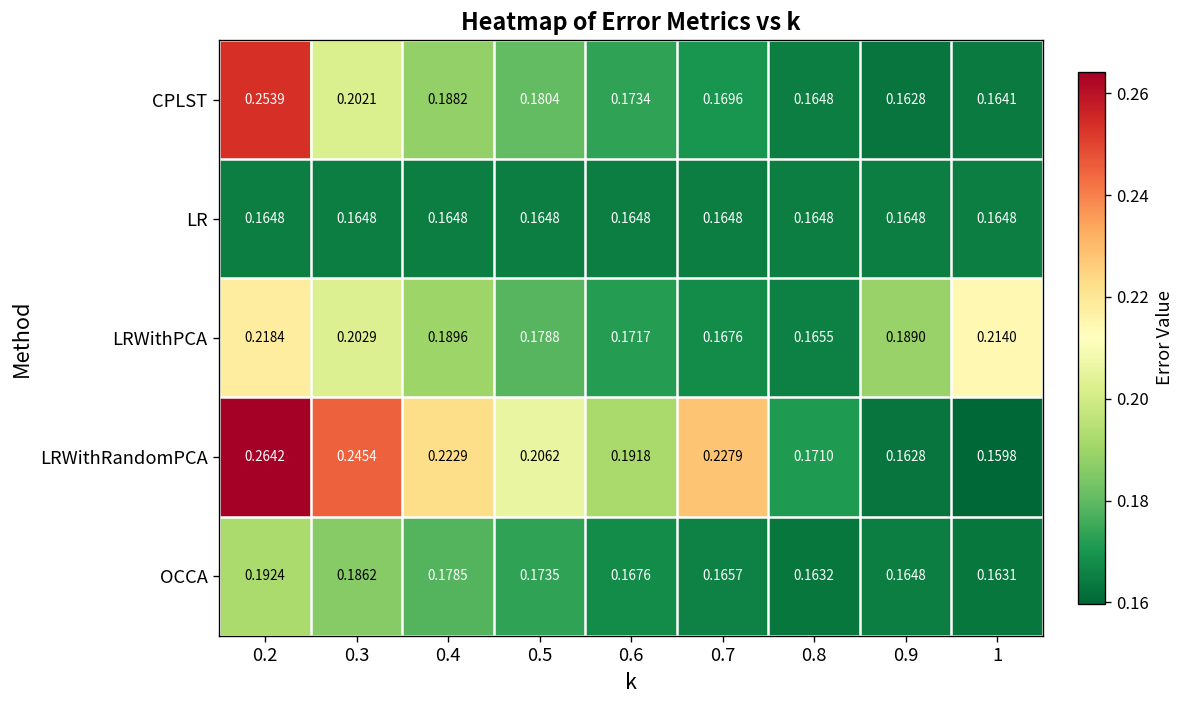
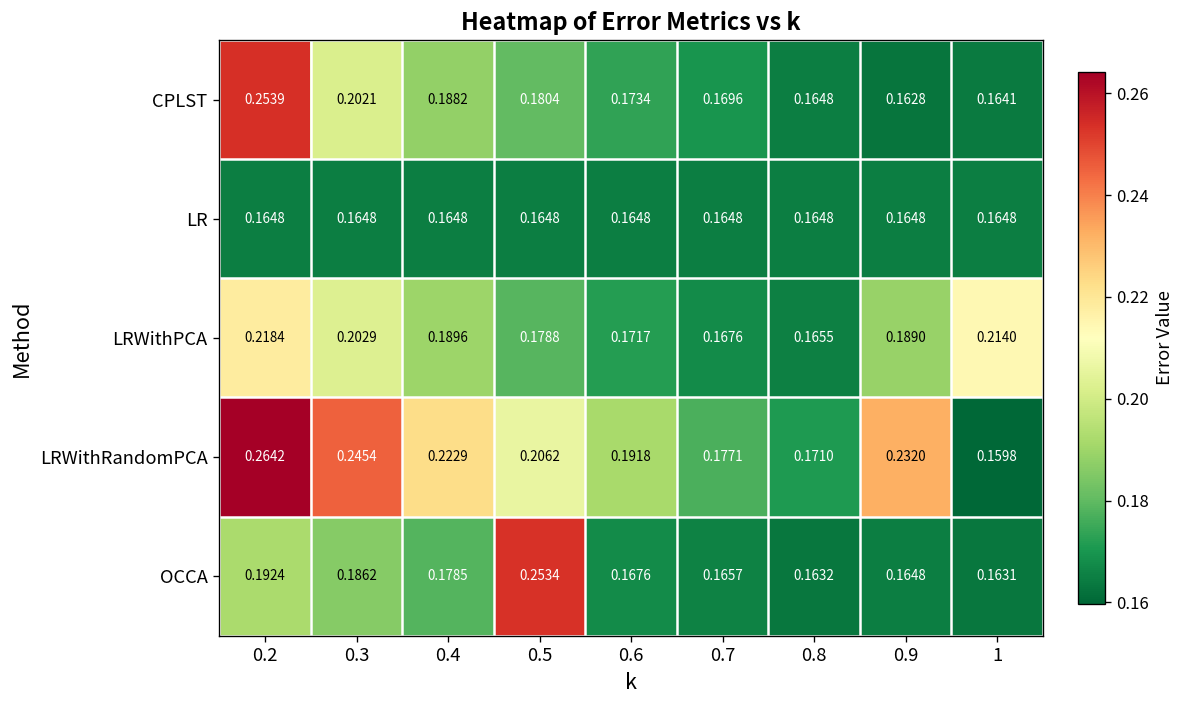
  {
    "CPLST": {
      "0.2": 0.2539,
      "0.3": 0.2021,
      "0.4": 0.1882,
      "0.5": 0.1804,
      "0.6": 0.1734,
      "0.7": 0.1696,
      "0.8": 0.1648,
      "0.9": 0.1628,
      "1": 0.1641
    },
    "LR": {
      "0.2": 0.1648,
      "0.3": 0.1648,
      "0.4": 0.1648,
      "0.5": 0.1648,
      "0.6": 0.1648,
      "0.7": 0.1648,
      "0.8": 0.1648,
      "0.9": 0.1648,
      "1": 0.1648
    },
    "LRWithPCA": {
      "0.2": 0.2184,
      "0.3": 0.2029,
      "0.4": 0.1896,
      "0.5": 0.1788,
      "0.6": 0.1717,
      "0.7": 0.1676,
      "0.8": 0.1655,
      "0.9": 0.1890,
      "1": 0.2140
    },
    "LRWithRandomPCA": {
      "0.2": 0.2642,
      "0.3": 0.2454,
      "0.4": 0.2229,
      "0.5": 0.2062,
      "0.6": 0.1918,
-     "0.7": 0.2279,
+     "0.7": 0.1771,
      "0.8": 0.1710,
-     "0.9": 0.1628,
+     "0.9": 0.2320,
      "1": 0.1598
    },
    "OCCA": {
      "0.2": 0.1924,
      "0.3": 0.1862,
      "0.4": 0.1785,
-     "0.5": 0.1735,
+     "0.5": 0.2534,
      "0.6": 0.1676,
      "0.7": 0.1657,
      "0.8": 0.1632,
      "0.9": 0.1648,
      "1": 0.1631
    }
  }
